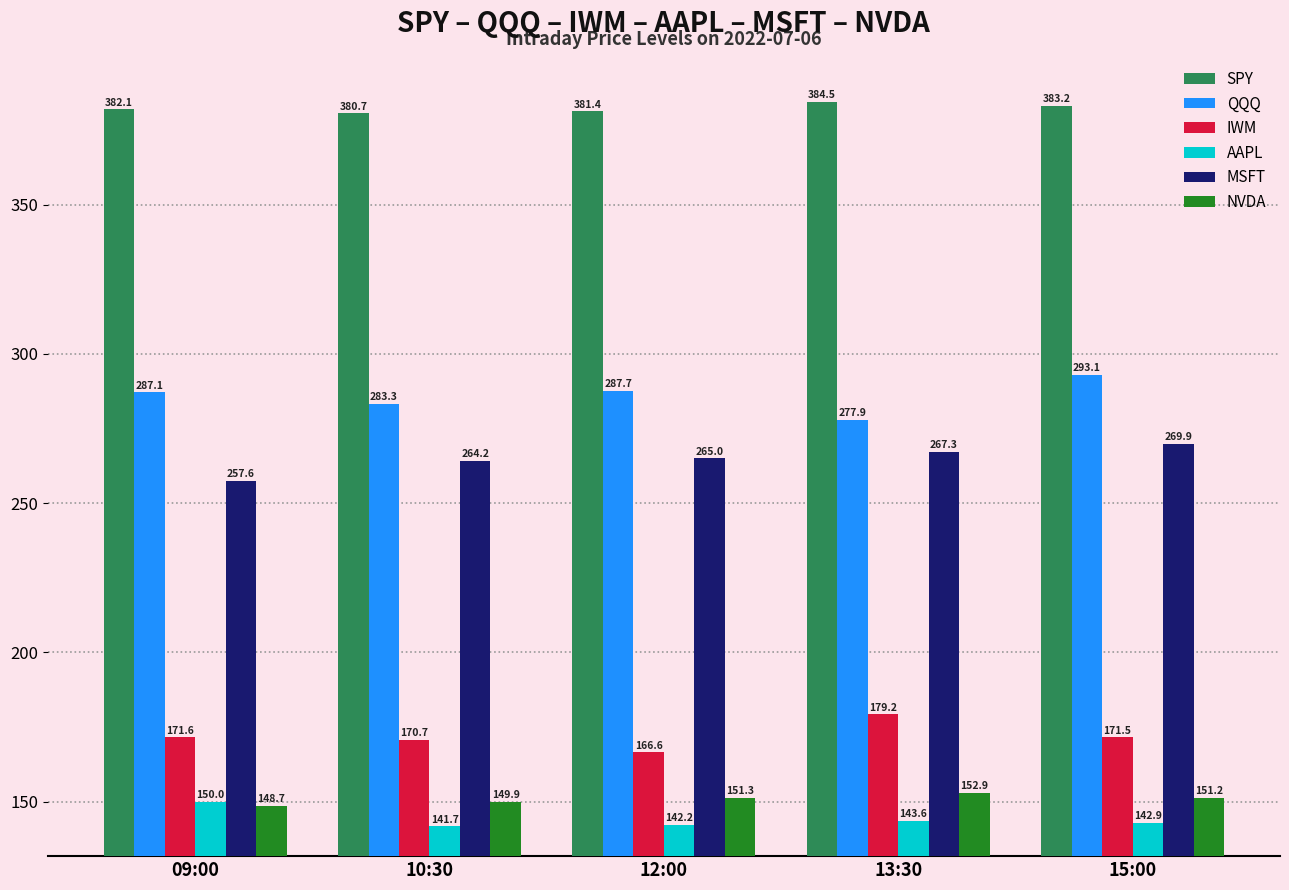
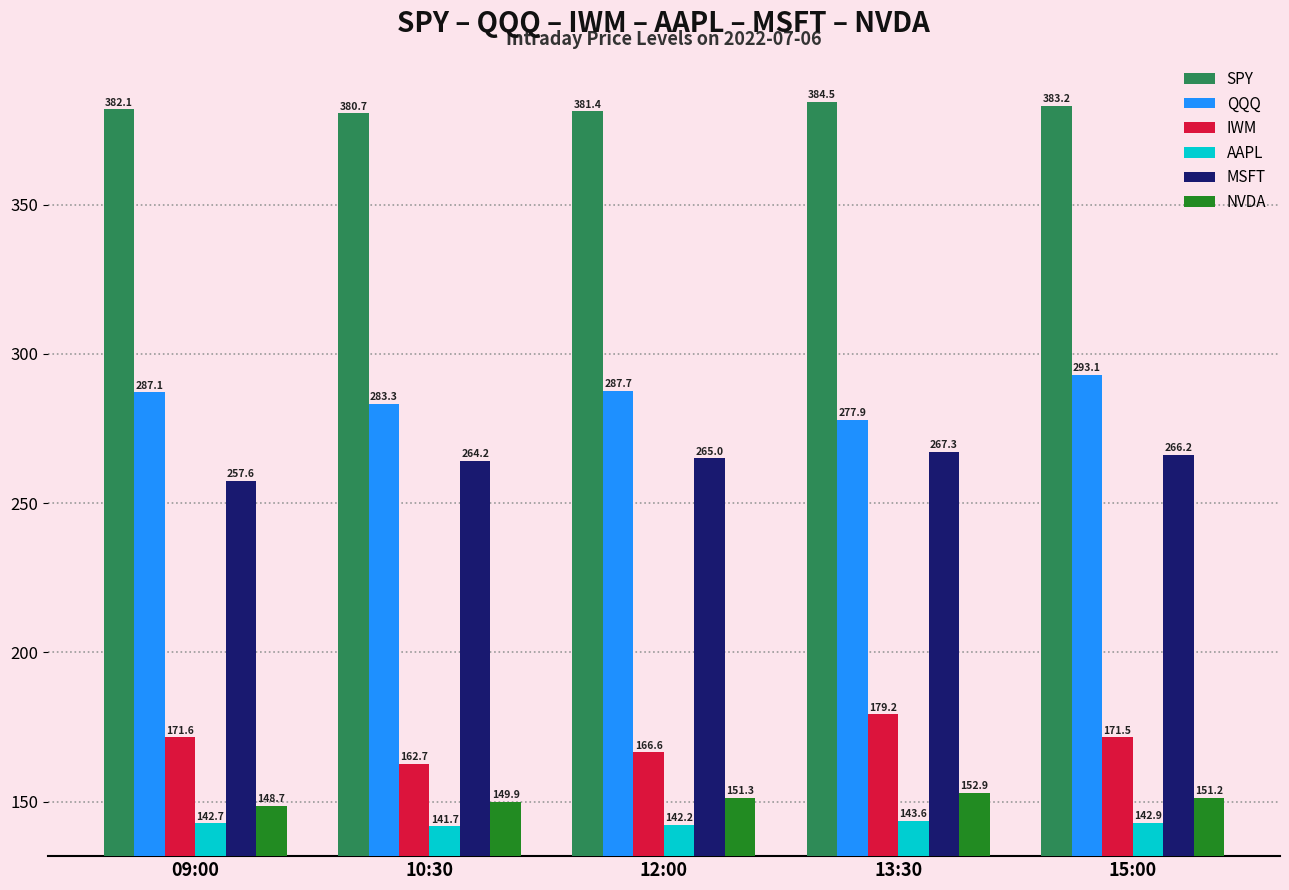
  {
    "QQQ": {
      "09:00": 287.1,
      "10:30": 283.3,
      "12:00": 287.7,
      "13:30": 277.9,
      "15:00": 293.1
    },
    "IWM": {
      "09:00": 171.6,
-     "10:30": 170.7,
+     "10:30": 162.7,
      "12:00": 166.6,
      "13:30": 179.2,
      "15:00": 171.5
    },
    "AAPL": {
-     "09:00": 150.0,
+     "09:00": 142.7,
      "10:30": 141.7,
      "12:00": 142.2,
      "13:30": 143.6,
      "15:00": 142.9
    },
    "MSFT": {
      "09:00": 257.6,
      "10:30": 264.2,
      "12:00": 265.0,
      "13:30": 267.3,
-     "15:00": 269.9
+     "15:00": 266.2
    }
  }
